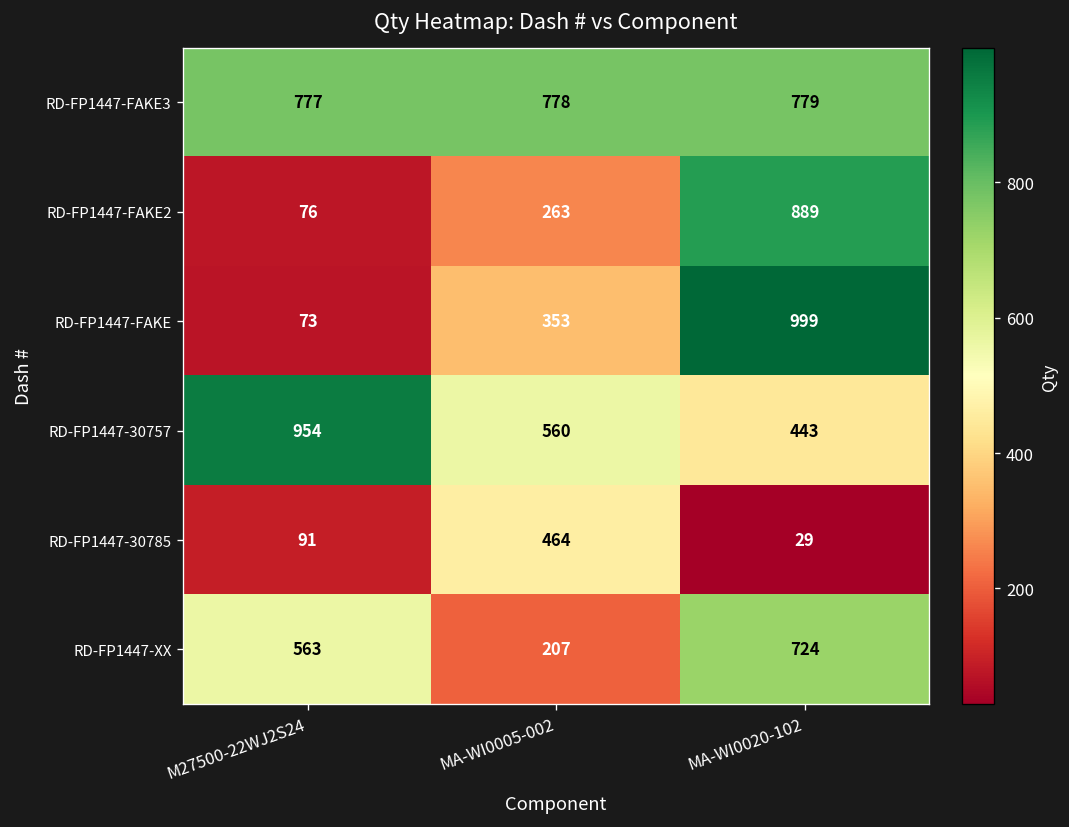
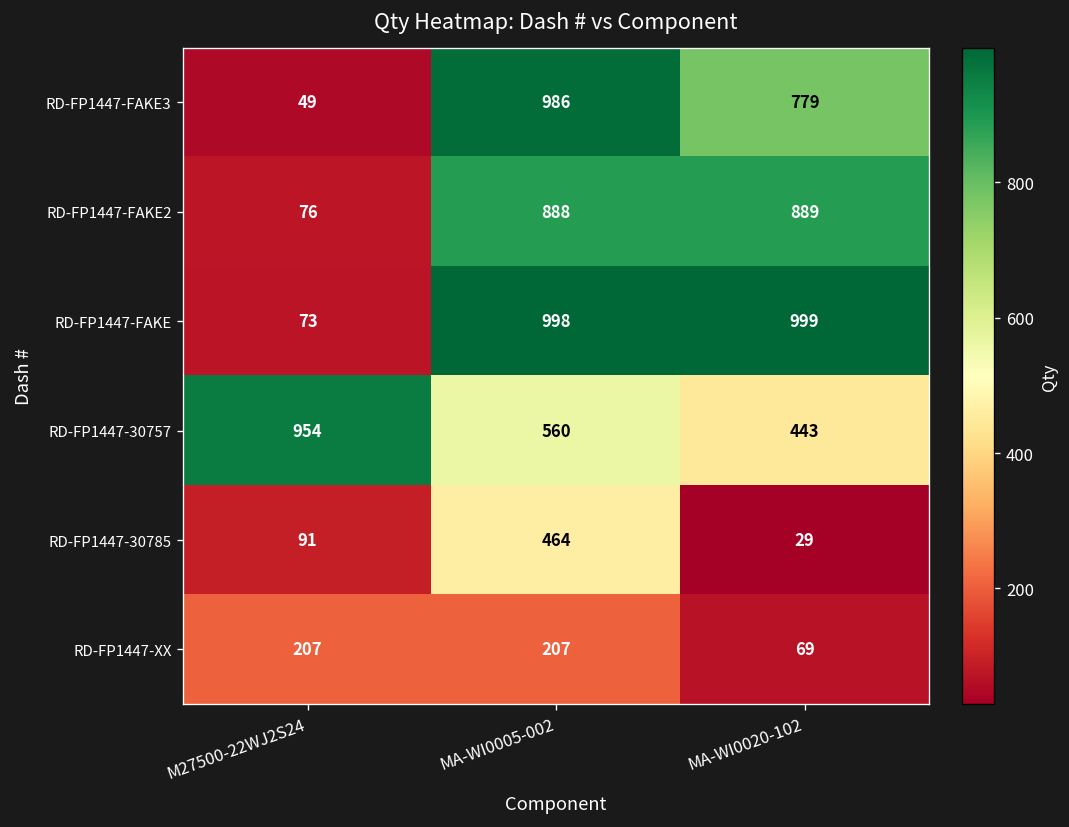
  {
    "RD-FP1447-FAKE3": {
-     "M27500-22WJ2S24": 777,
-     "MA-WI0005-002": 778,
+     "M27500-22WJ2S24": 49,
+     "MA-WI0005-002": 986,
      "MA-WI0020-102": 779
    },
    "RD-FP1447-FAKE2": {
      "M27500-22WJ2S24": 76,
-     "MA-WI0005-002": 263,
+     "MA-WI0005-002": 888,
      "MA-WI0020-102": 889
    },
    "RD-FP1447-FAKE": {
      "M27500-22WJ2S24": 73,
-     "MA-WI0005-002": 353,
+     "MA-WI0005-002": 998,
      "MA-WI0020-102": 999
    },
    "RD-FP1447-30757": {
      "M27500-22WJ2S24": 954,
      "MA-WI0005-002": 560,
      "MA-WI0020-102": 443
    },
    "RD-FP1447-30785": {
      "M27500-22WJ2S24": 91,
      "MA-WI0005-002": 464,
      "MA-WI0020-102": 29
    },
    "RD-FP1447-XX": {
-     "M27500-22WJ2S24": 563,
+     "M27500-22WJ2S24": 207,
      "MA-WI0005-002": 207,
-     "MA-WI0020-102": 724
+     "MA-WI0020-102": 69
    }
  }
